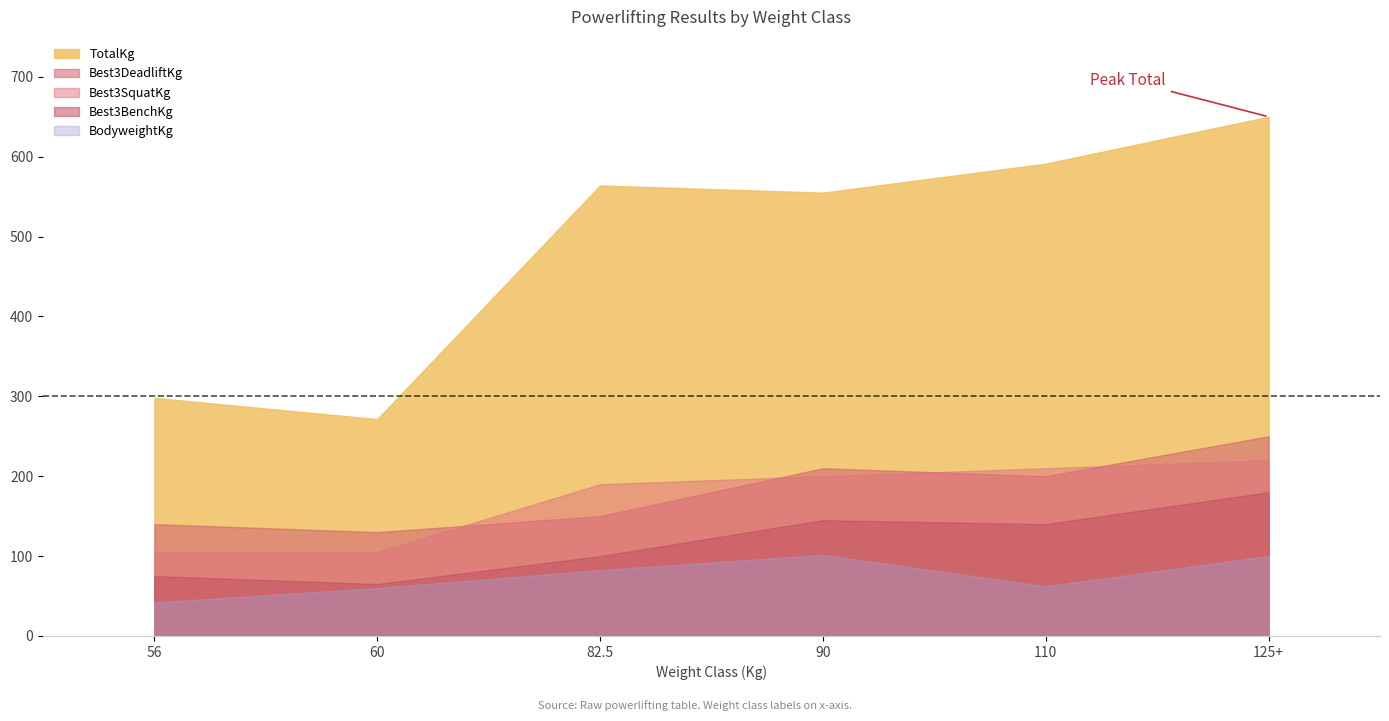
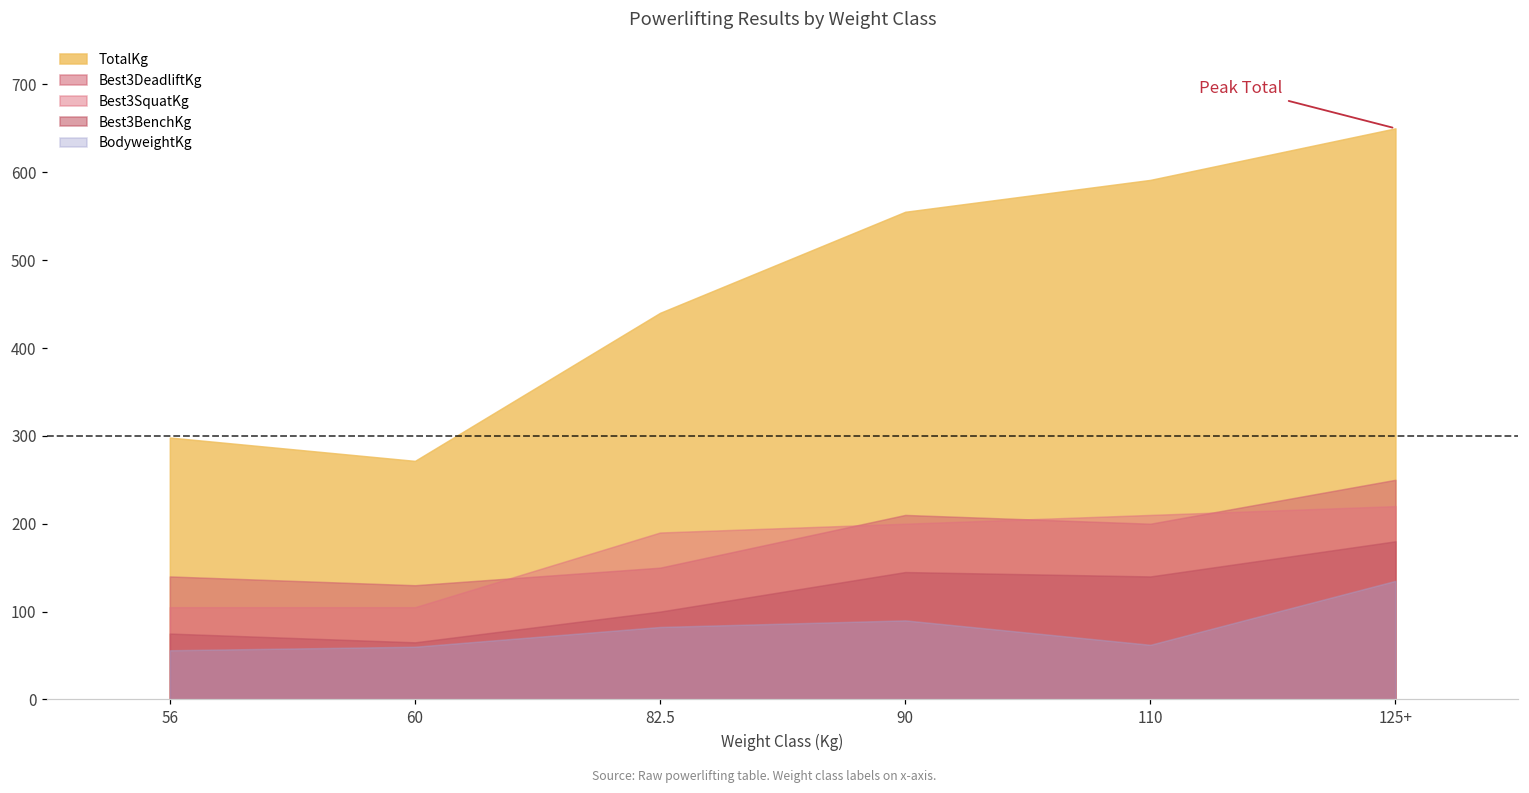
  {
    "TotalKg": {
      "56": 300,
      "60": 270,
-     "82.5": 560,
+     "82.5": 440,
      "90": 560,
      "110": 590,
      "125+": 650
    },
    "BodyweightKg": {
-     "56": 40,
+     "56": 60,
      "60": 60,
      "82.5": 80,
-     "90": 100,
+     "90": 90,
      "110": 60,
-     "125+": 100
+     "125+": 140
    }
  }
